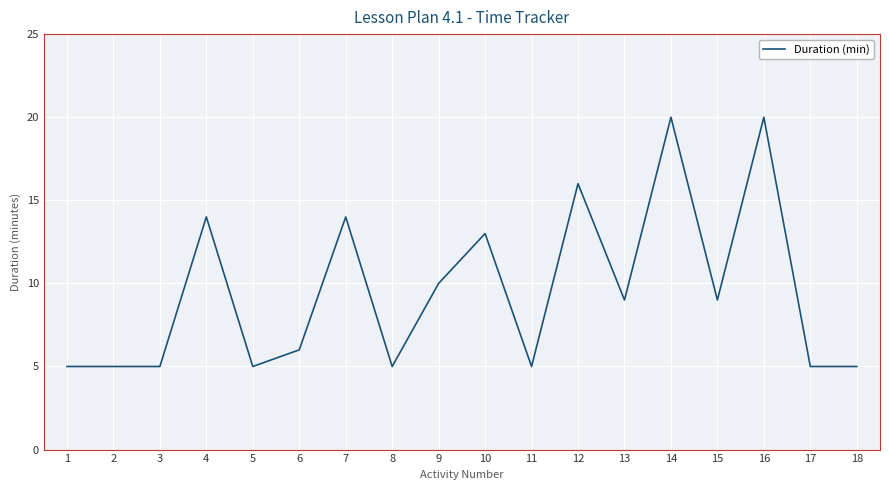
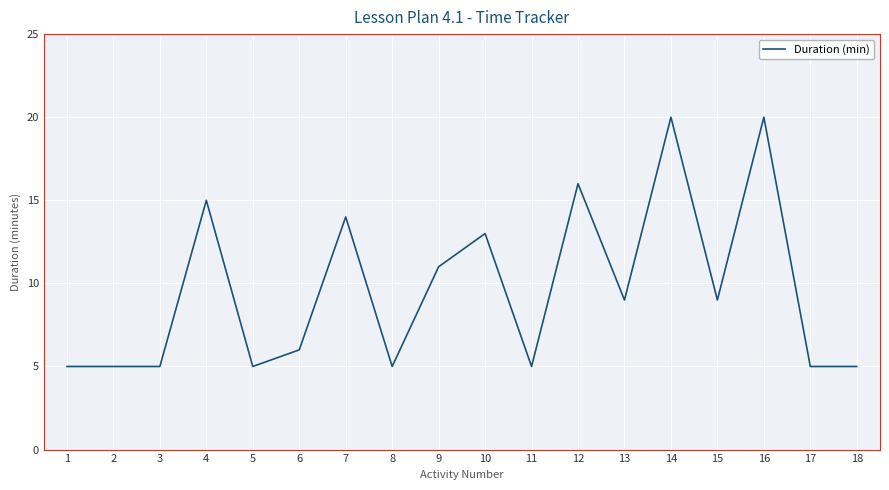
  {
    "1": 5,
    "2": 5,
    "3": 5,
-   "4": 14,
+   "4": 15,
    "5": 5,
    "6": 6,
    "7": 14,
    "8": 5,
-   "9": 10,
+   "9": 11,
    "10": 13,
    "11": 5,
    "12": 16,
    "13": 9,
    "14": 20,
    "15": 9,
    "16": 20,
    "17": 5,
    "18": 5
  }
